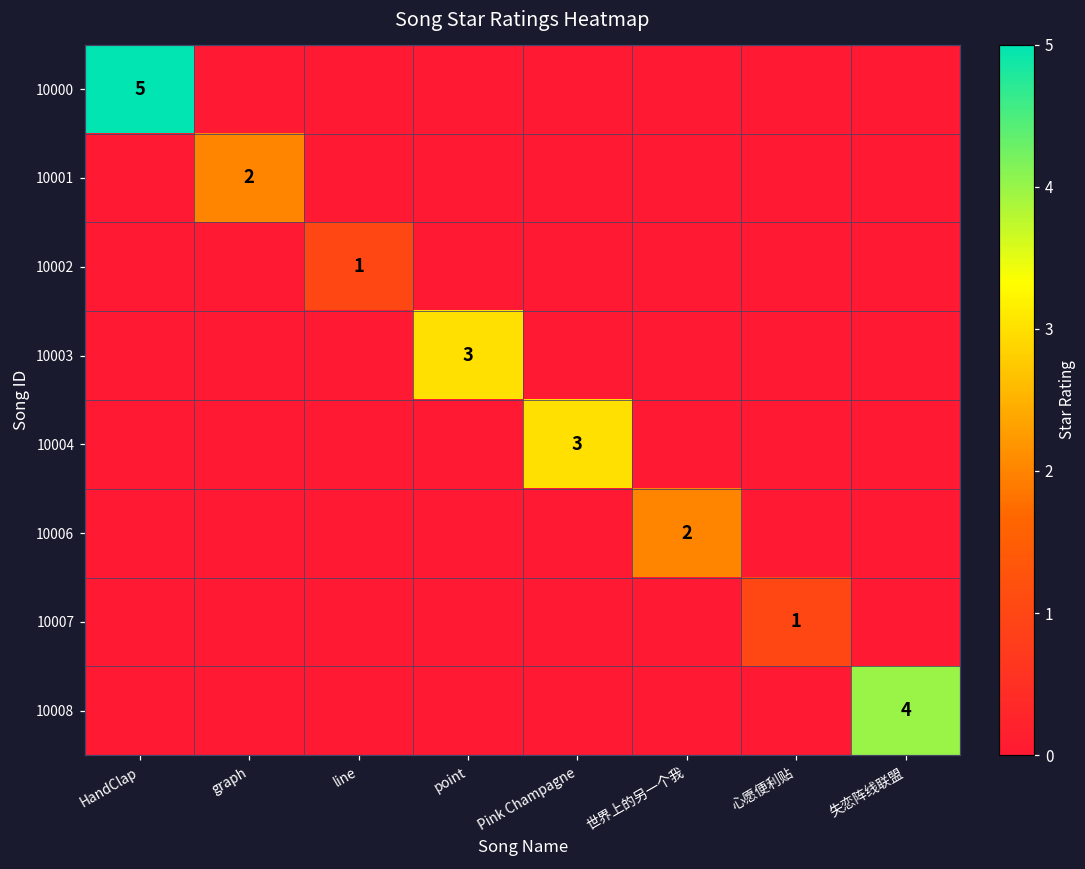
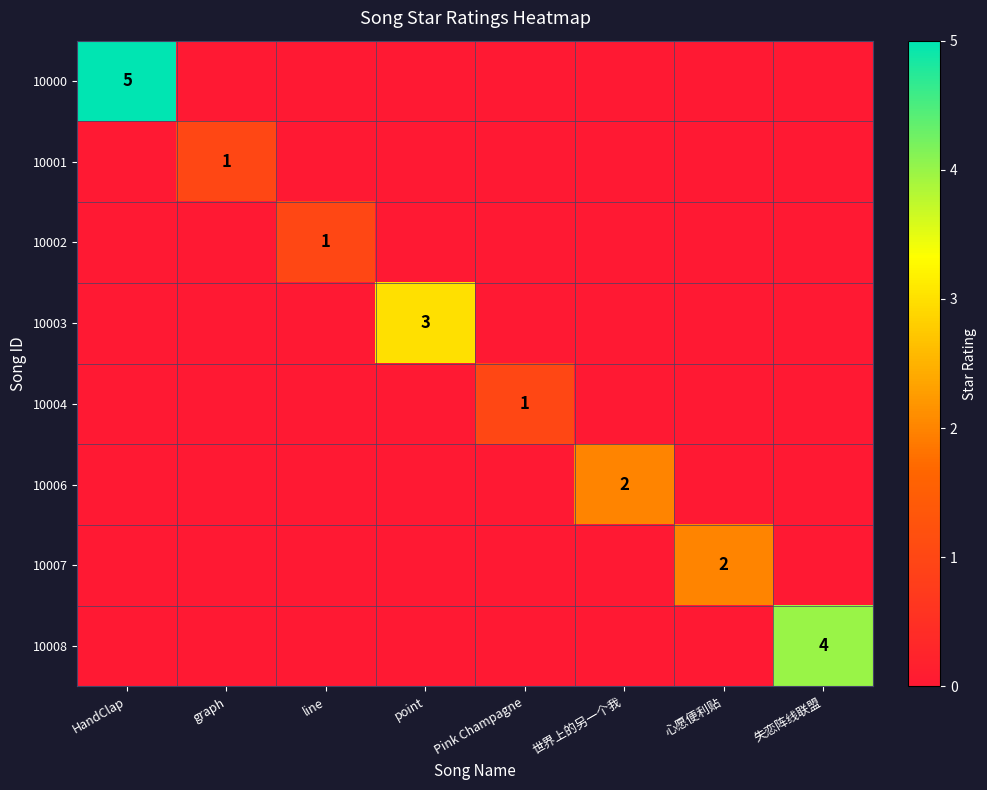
  {
    "10000": {
      "HandClap": 5
    },
    "10001": {
-     "graph": 2
+     "graph": 1
    },
    "10002": {
      "line": 1
    },
    "10003": {
      "point": 3
    },
    "10004": {
-     "Pink Champagne": 3
+     "Pink Champagne": 1
    },
    "10006": {
      "世界上的另一个我": 2
    },
    "10007": {
-     "心愿便利贴": 1
+     "心愿便利贴": 2
    },
    "10008": {
      "失恋阵线联盟": 4
    }
  }
